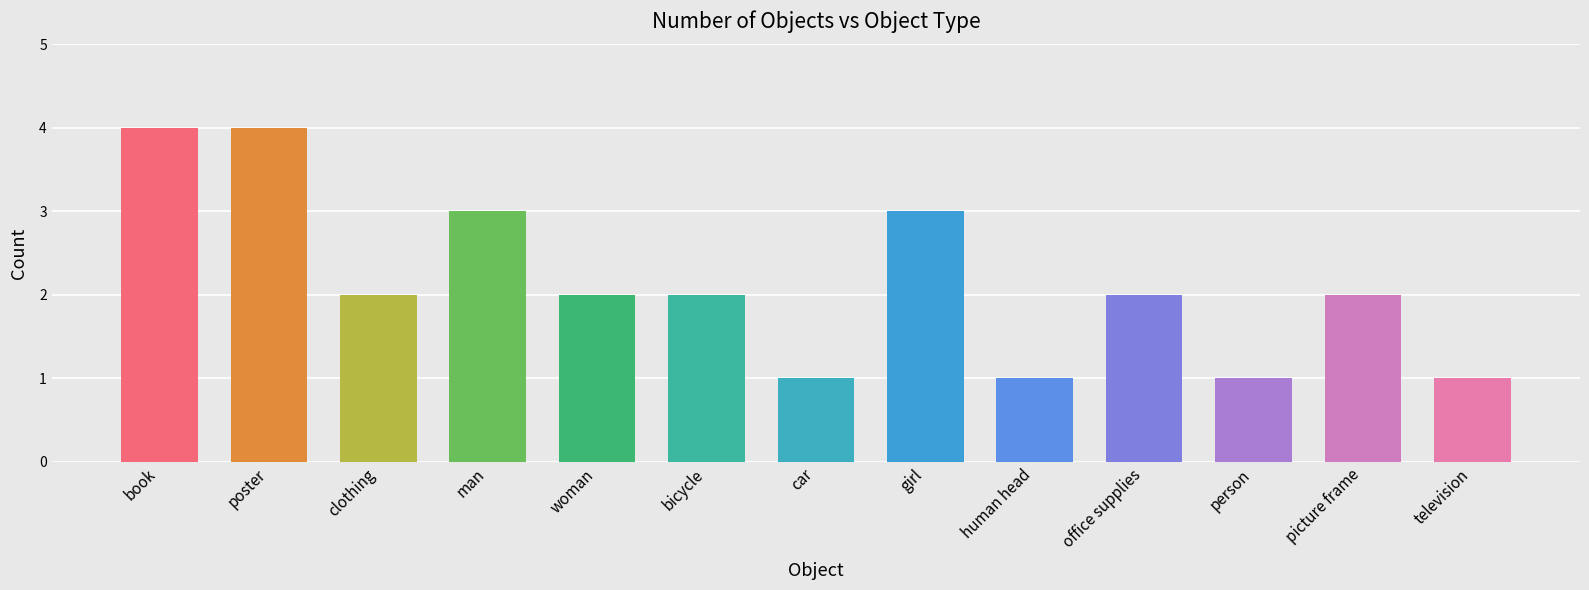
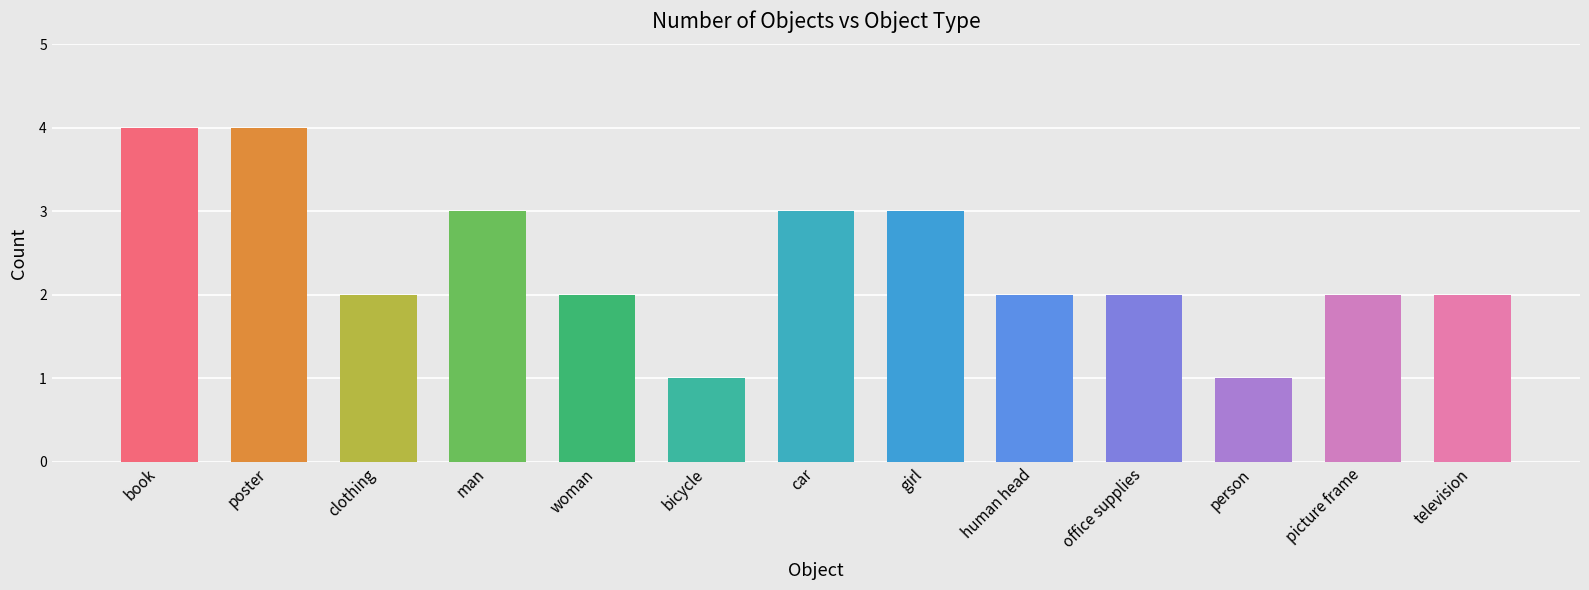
  {
    "book": 4,
    "poster": 4,
    "clothing": 2,
    "man": 3,
    "woman": 2,
-   "bicycle": 2,
-   "car": 1,
+   "bicycle": 1,
+   "car": 3,
    "girl": 3,
-   "human head": 1,
+   "human head": 2,
    "office supplies": 2,
    "person": 1,
    "picture frame": 2,
-   "television": 1
+   "television": 2
  }
